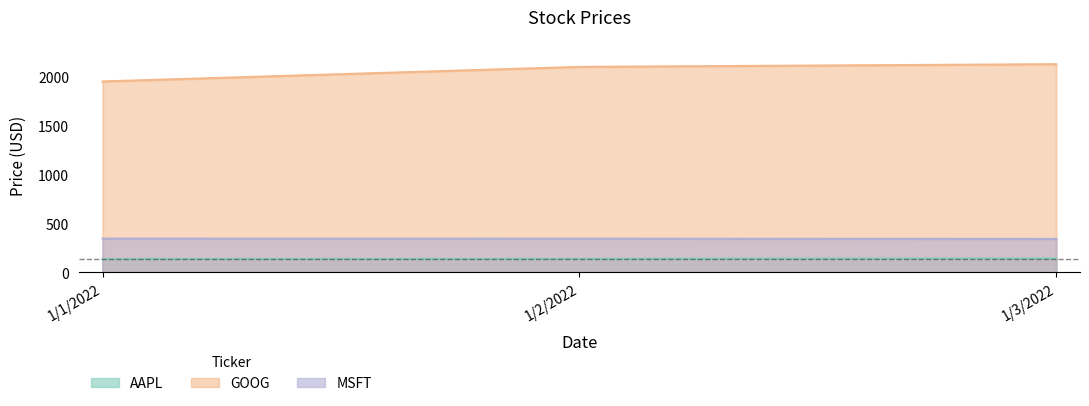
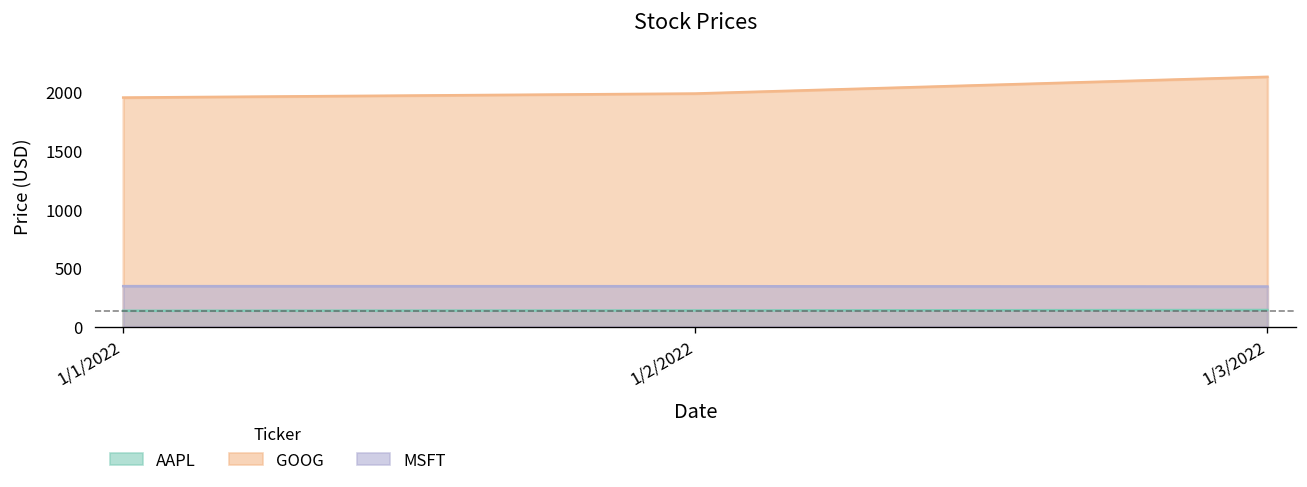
  {
    "GOOG": {
      "1/1/2022": 1900,
-     "1/2/2022": 2100,
+     "1/2/2022": 2000,
      "1/3/2022": 2100
    }
  }
